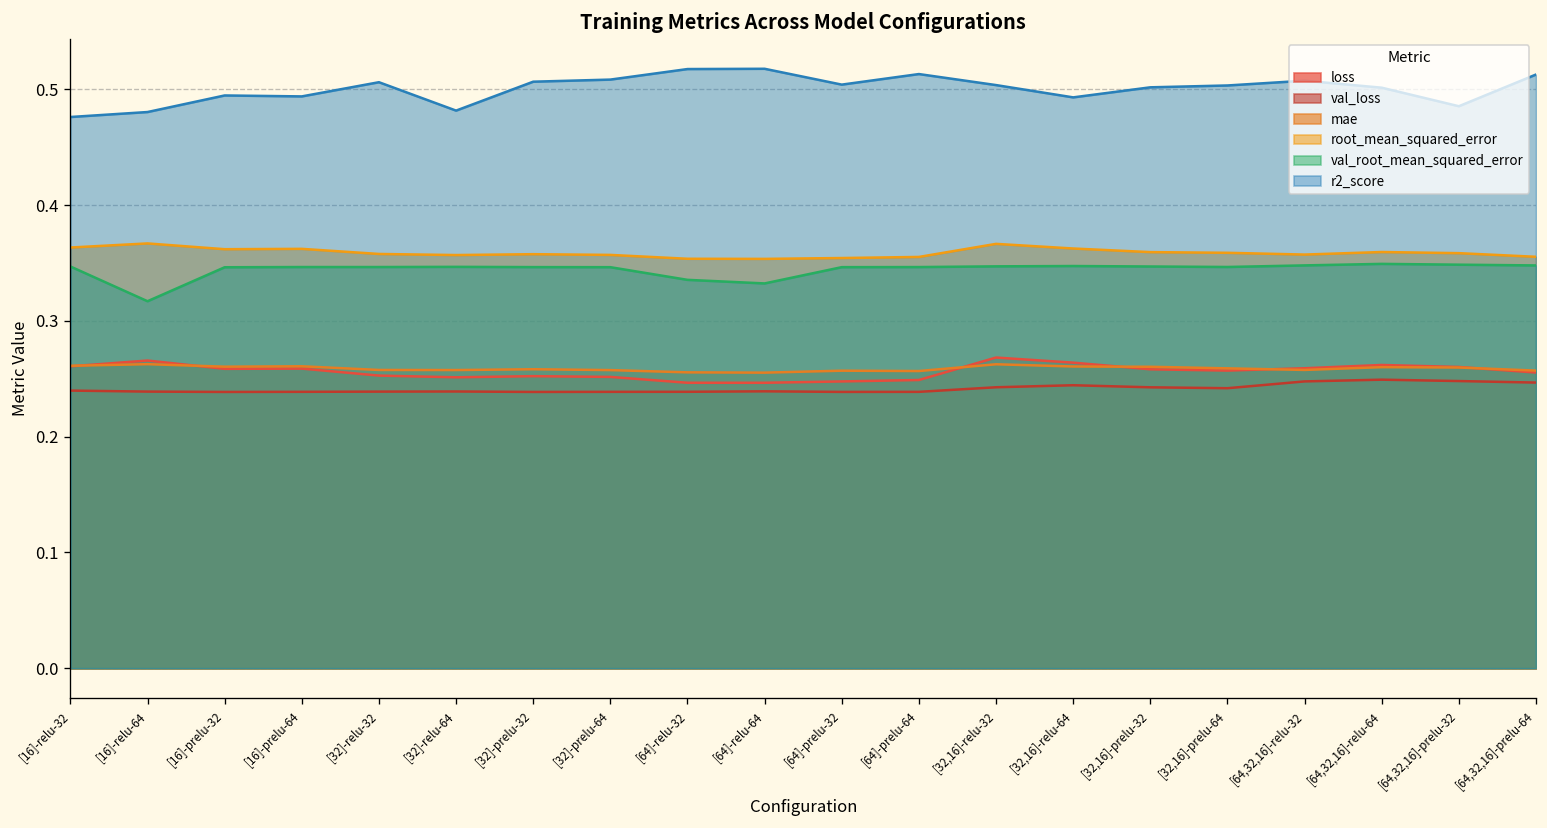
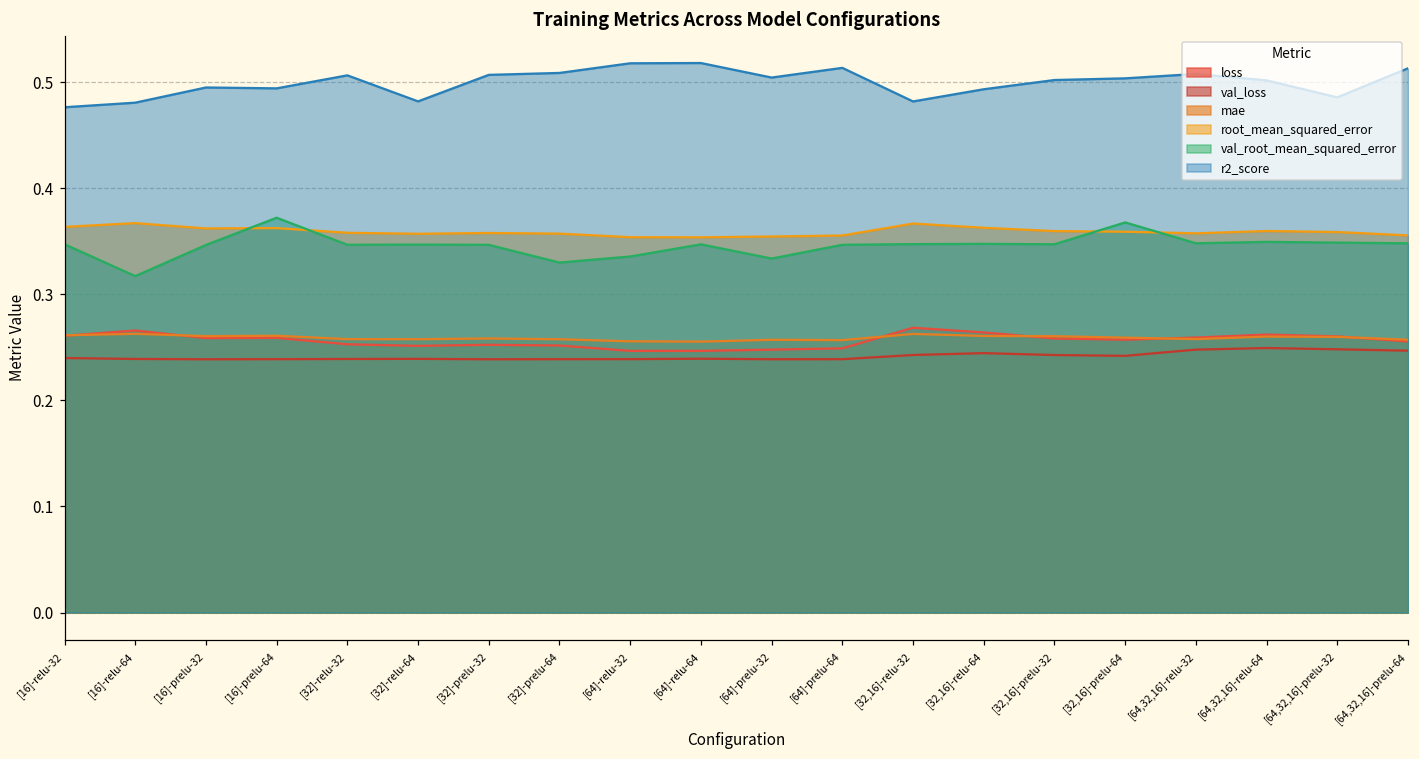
  {
    "val_root_mean_squared_error": {
      "[16]-relu-32": 0.35,
      "[16]-relu-64": 0.32,
      "[16]-prelu-32": 0.35,
-     "[16]-prelu-64": 0.35,
+     "[16]-prelu-64": 0.37,
      "[32]-relu-32": 0.35,
      "[32]-relu-64": 0.35,
      "[32]-prelu-32": 0.35,
-     "[32]-prelu-64": 0.35,
+     "[32]-prelu-64": 0.33,
      "[64]-relu-32": 0.34,
-     "[64]-relu-64": 0.33,
-     "[64]-prelu-32": 0.35,
+     "[64]-relu-64": 0.35,
+     "[64]-prelu-32": 0.33,
      "[64]-prelu-64": 0.35,
      "[32,16]-relu-32": 0.35,
      "[32,16]-relu-64": 0.35,
      "[32,16]-prelu-32": 0.35,
-     "[32,16]-prelu-64": 0.35,
+     "[32,16]-prelu-64": 0.37,
      "[64,32,16]-relu-32": 0.35,
      "[64,32,16]-relu-64": 0.35,
      "[64,32,16]-prelu-32": 0.35,
      "[64,32,16]-prelu-64": 0.35
    },
    "r2_score": {
      "[16]-relu-32": 0.48,
      "[16]-relu-64": 0.48,
      "[16]-prelu-32": 0.49,
      "[16]-prelu-64": 0.49,
      "[32]-relu-32": 0.51,
      "[32]-relu-64": 0.48,
      "[32]-prelu-32": 0.51,
      "[32]-prelu-64": 0.51,
      "[64]-relu-32": 0.52,
      "[64]-relu-64": 0.52,
      "[64]-prelu-32": 0.50,
      "[64]-prelu-64": 0.51,
-     "[32,16]-relu-32": 0.50,
+     "[32,16]-relu-32": 0.48,
      "[32,16]-relu-64": 0.49,
      "[32,16]-prelu-32": 0.50,
      "[32,16]-prelu-64": 0.50,
      "[64,32,16]-prelu-64": 0.51
    }
  }
